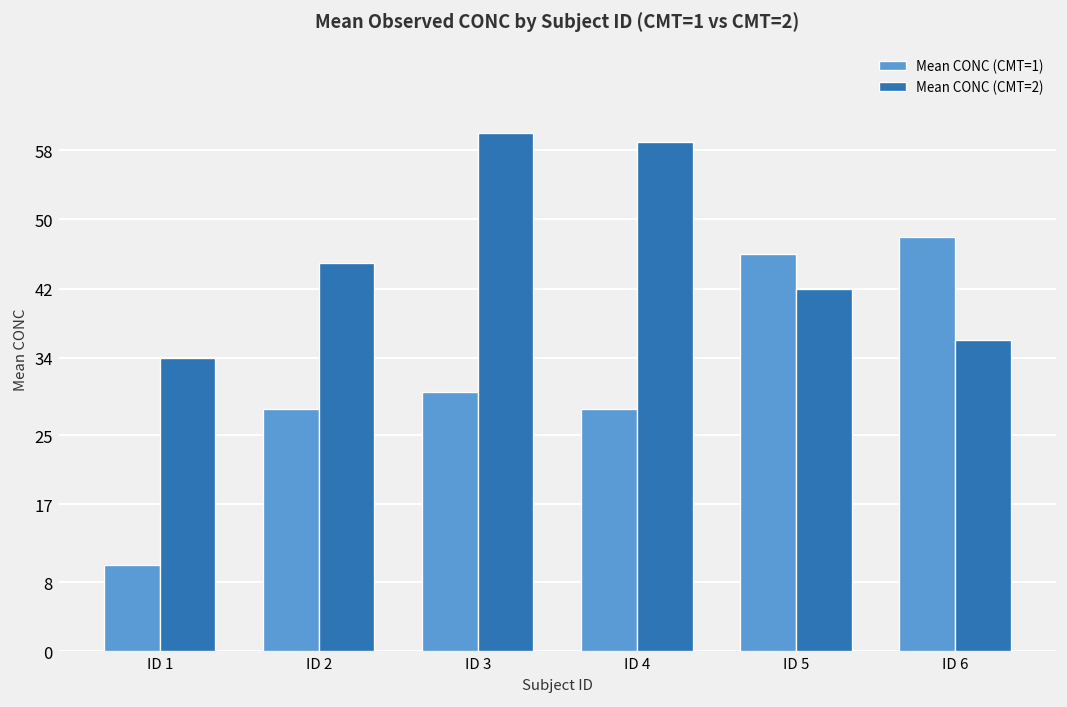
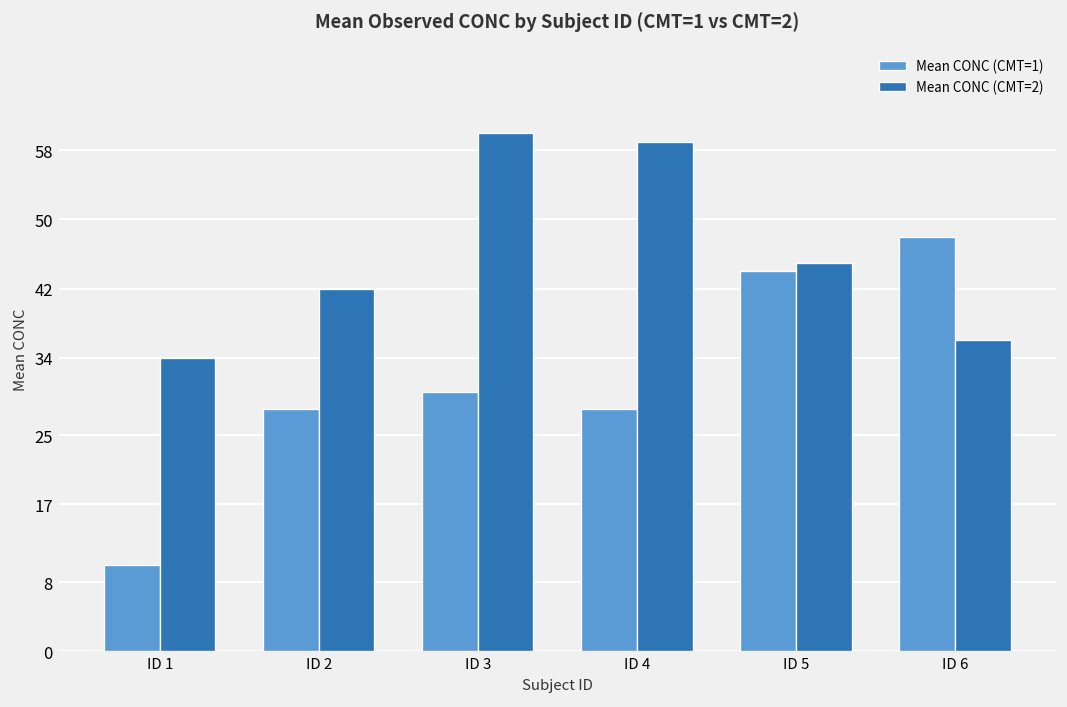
  {
    "Mean CONC (CMT=1)": {
      "ID 1": 10,
      "ID 2": 28,
      "ID 3": 30,
      "ID 4": 28,
-     "ID 5": 46,
+     "ID 5": 44,
      "ID 6": 48
    },
    "Mean CONC (CMT=2)": {
      "ID 1": 34,
-     "ID 2": 45,
+     "ID 2": 42,
      "ID 3": 60,
      "ID 4": 59,
-     "ID 5": 42,
+     "ID 5": 45,
      "ID 6": 36
    }
  }
